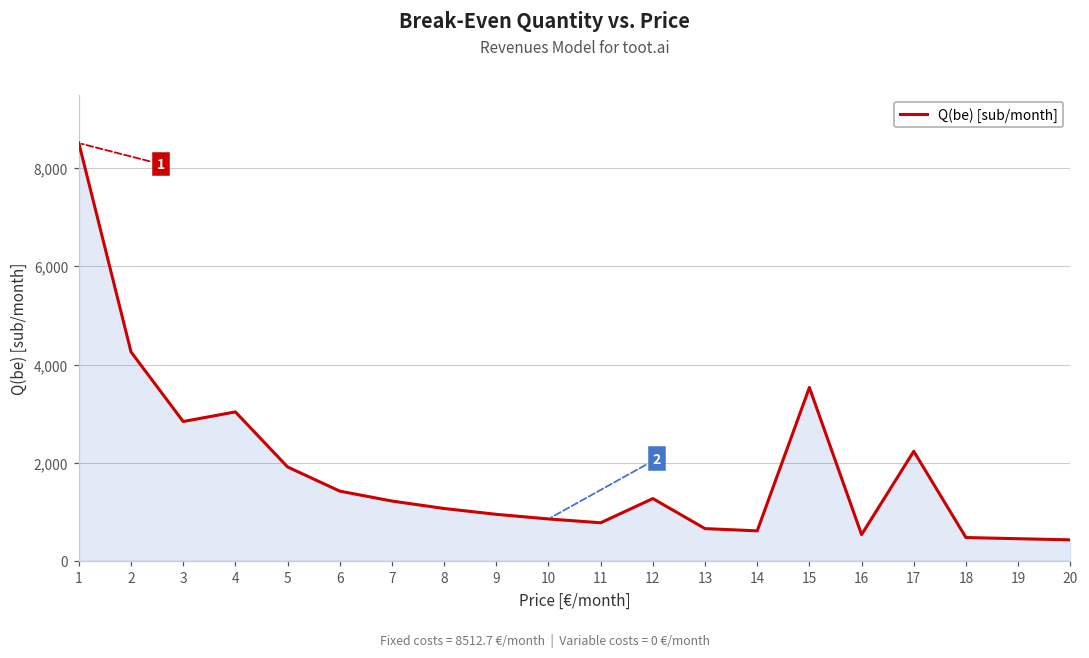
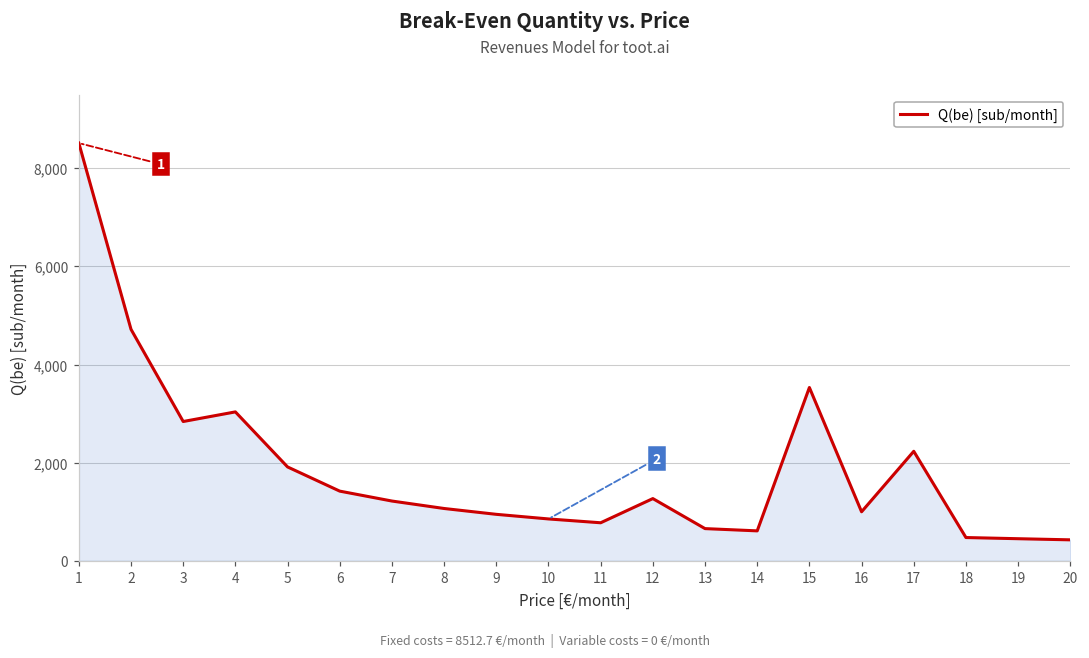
  {
    "1": "8,500",
-   "2": "4,300",
+   "2": "4,700",
    "3": "2,800",
    "4": "3,000",
    "5": "1,900",
    "6": "1,400",
    "7": "1,200",
    "8": "1,100",
    "9": "900",
    "10": "900",
    "11": "800",
    "12": "1,300",
    "13": "700",
    "14": "600",
    "15": "3,500",
-   "16": "500",
+   "16": "1,000",
    "17": "2,200",
    "18": "500",
    "19": "400",
    "20": "400"
  }
